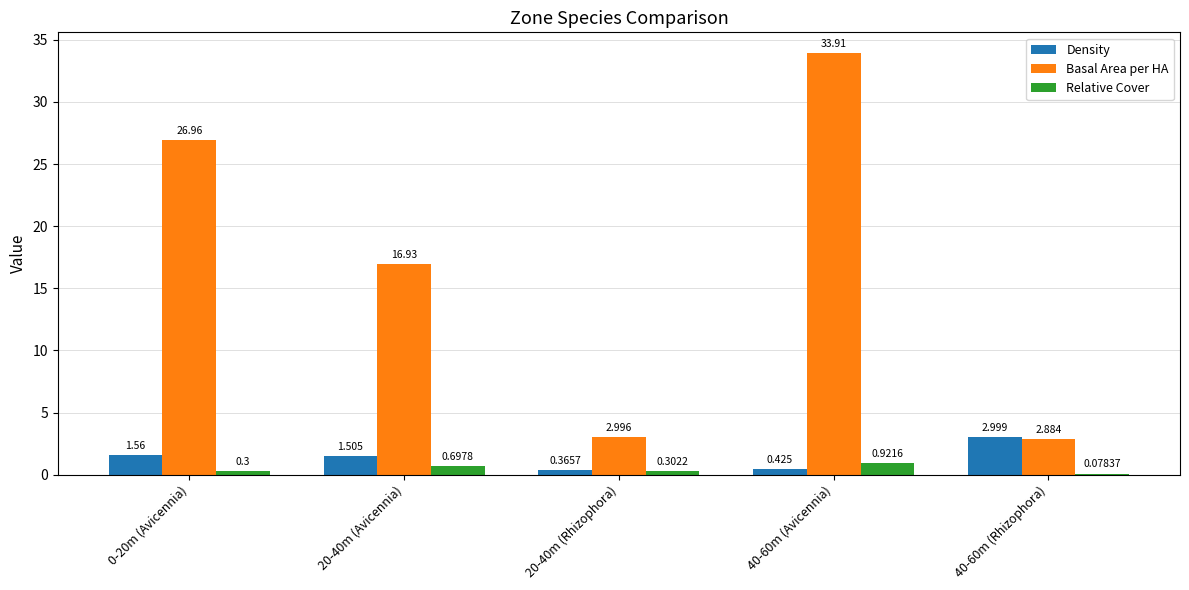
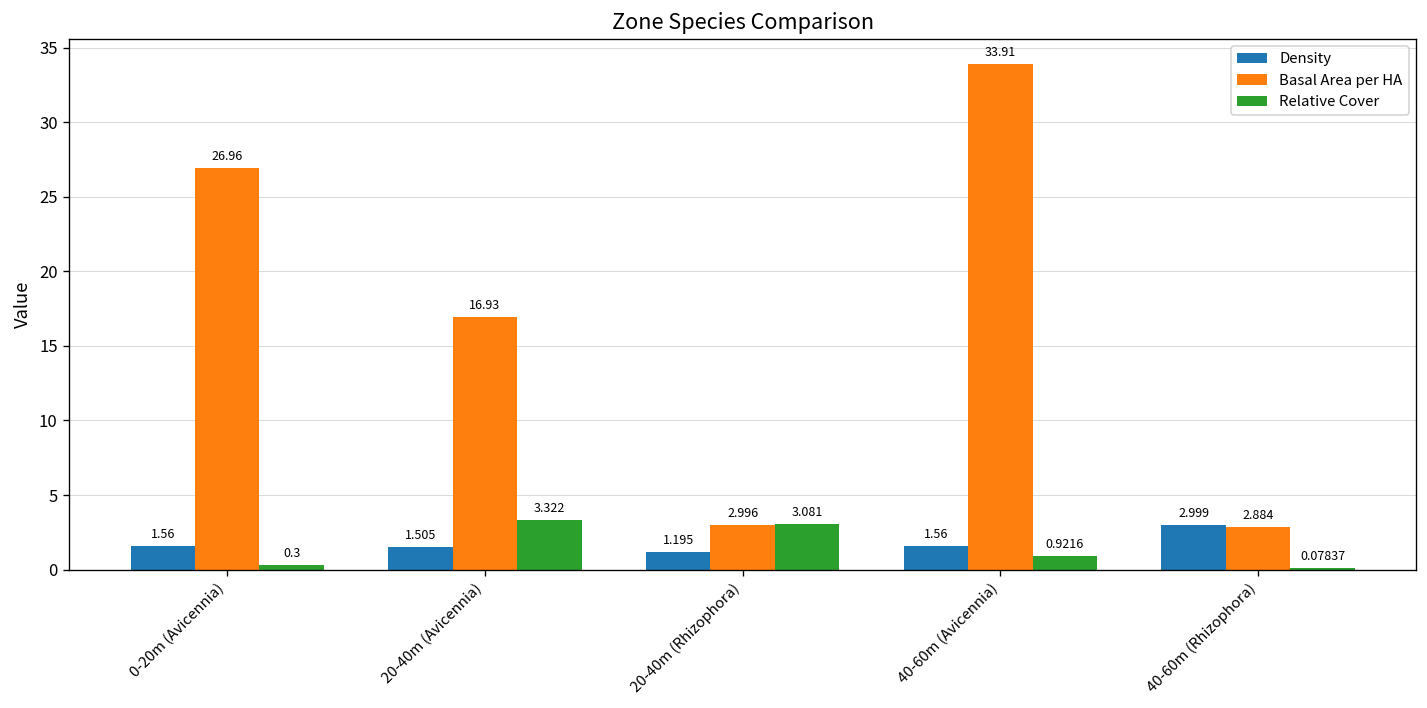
  {
    "Density": {
      "0-20m (Avicennia)": 1.56,
      "20-40m (Avicennia)": 1.505,
-     "20-40m (Rhizophora)": 0.3657,
-     "40-60m (Avicennia)": 0.425,
+     "20-40m (Rhizophora)": 1.195,
+     "40-60m (Avicennia)": 1.56,
      "40-60m (Rhizophora)": 2.999
    },
    "Basal Area per HA": {
      "0-20m (Avicennia)": 26.96,
      "20-40m (Avicennia)": 16.93,
      "20-40m (Rhizophora)": 2.996,
      "40-60m (Avicennia)": 33.91,
      "40-60m (Rhizophora)": 2.884
    },
    "Relative Cover": {
      "0-20m (Avicennia)": 0.3,
-     "20-40m (Avicennia)": 0.6978,
-     "20-40m (Rhizophora)": 0.3022,
+     "20-40m (Avicennia)": 3.322,
+     "20-40m (Rhizophora)": 3.081,
      "40-60m (Avicennia)": 0.9216,
      "40-60m (Rhizophora)": 0.07837
    }
  }
